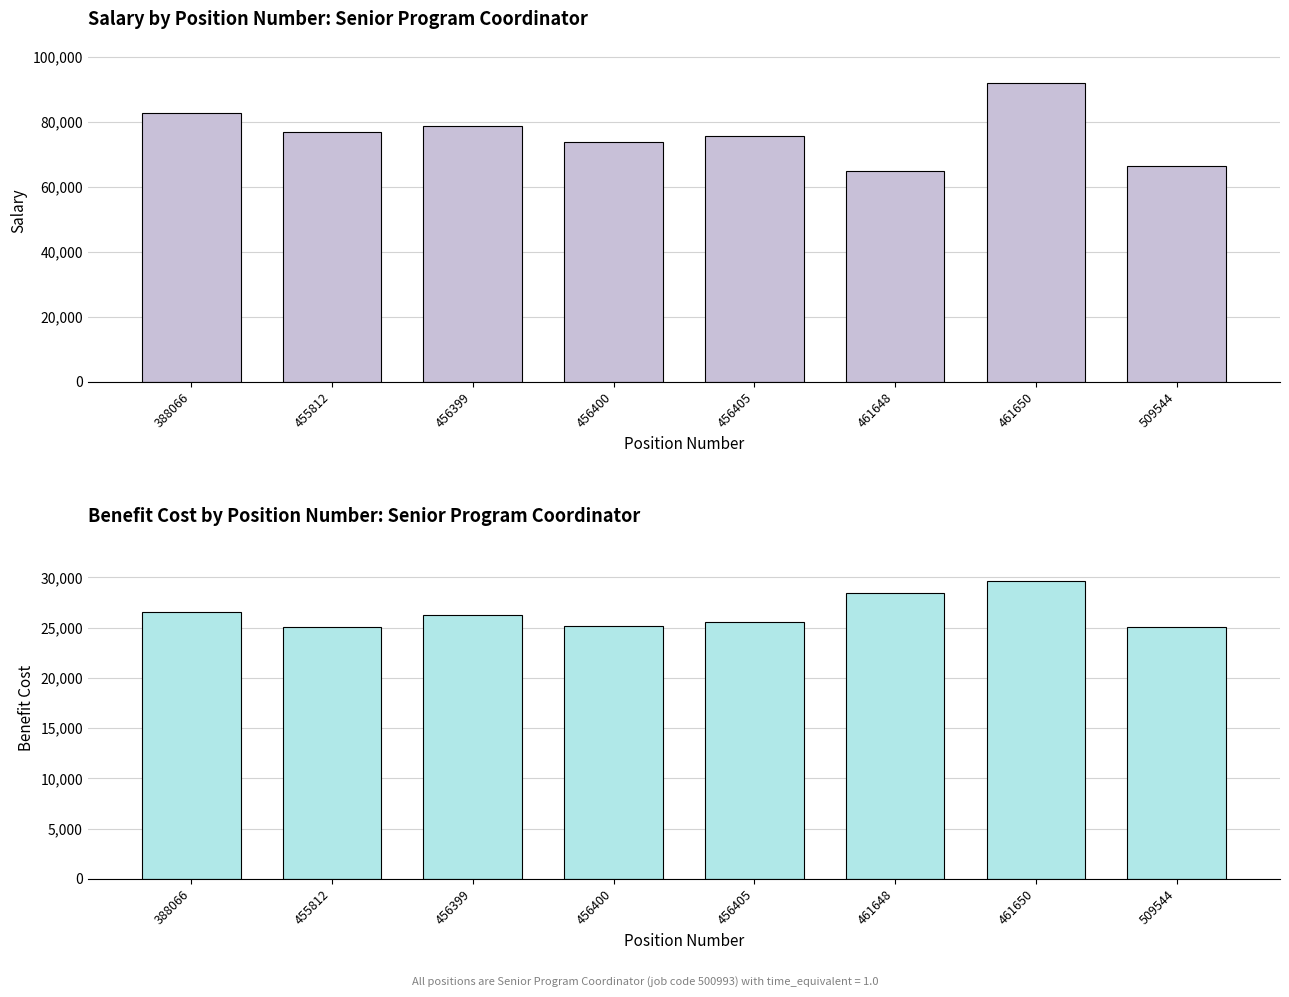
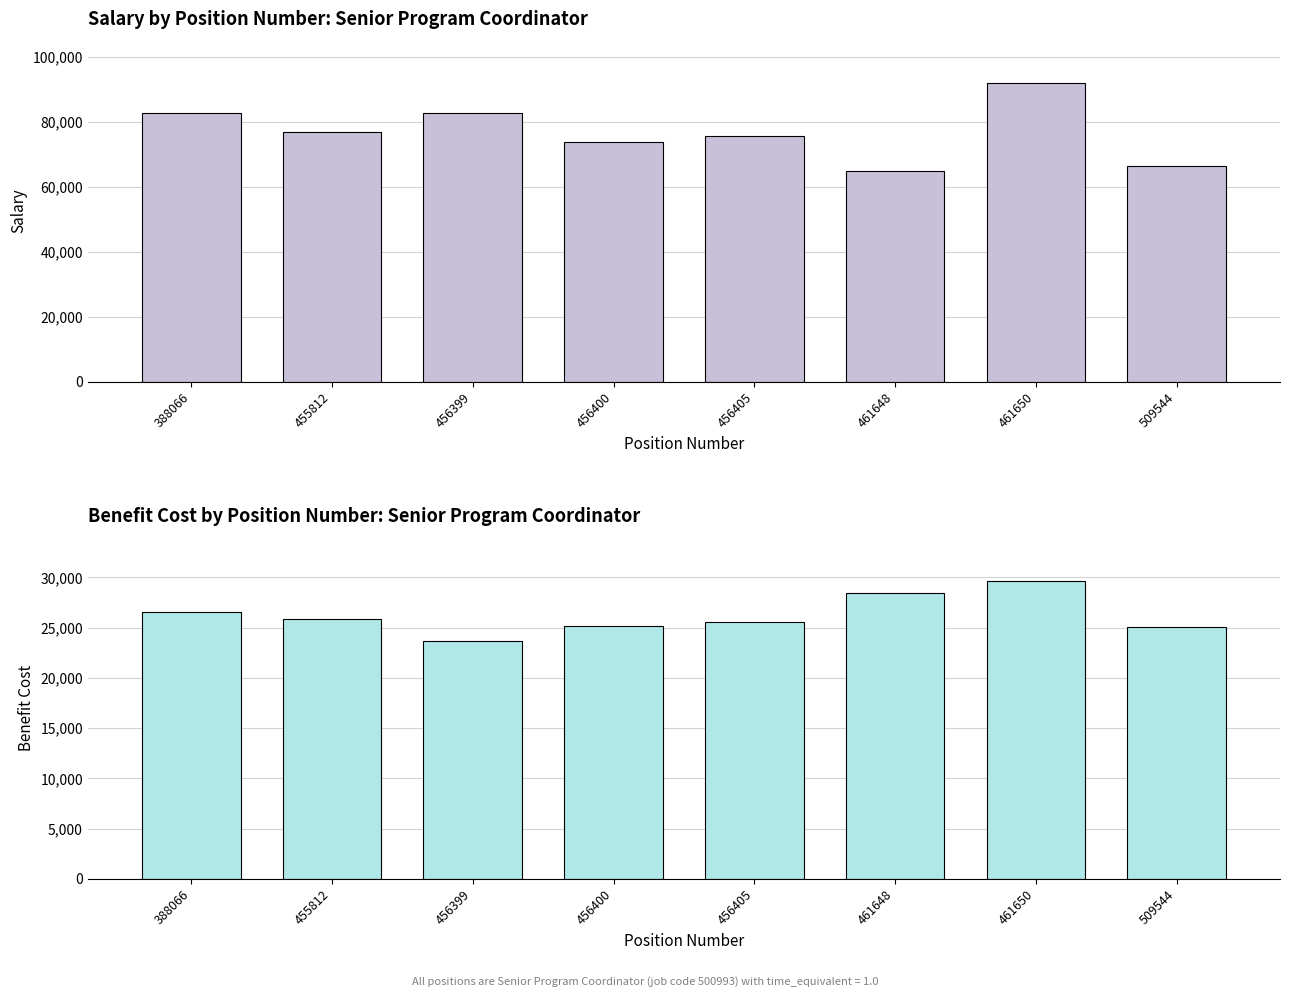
  {
    "Salary by Position Number: Senior Program Coordinator": {
      "388066": "83,000",
      "455812": "77,000",
-     "456399": "79,000",
+     "456399": "83,000",
      "456400": "74,000",
      "456405": "76,000",
      "461648": "65,000",
      "461650": "92,000",
      "509544": "67,000"
    },
    "Benefit Cost by Position Number: Senior Program Coordinator": {
      "388066": "26,600",
-     "455812": "25,000",
-     "456399": "26,200",
+     "455812": "25,900",
+     "456399": "23,700",
      "456400": "25,200",
      "456405": "25,600",
      "461648": "28,400",
      "461650": "29,700",
      "509544": "25,000"
    }
  }
